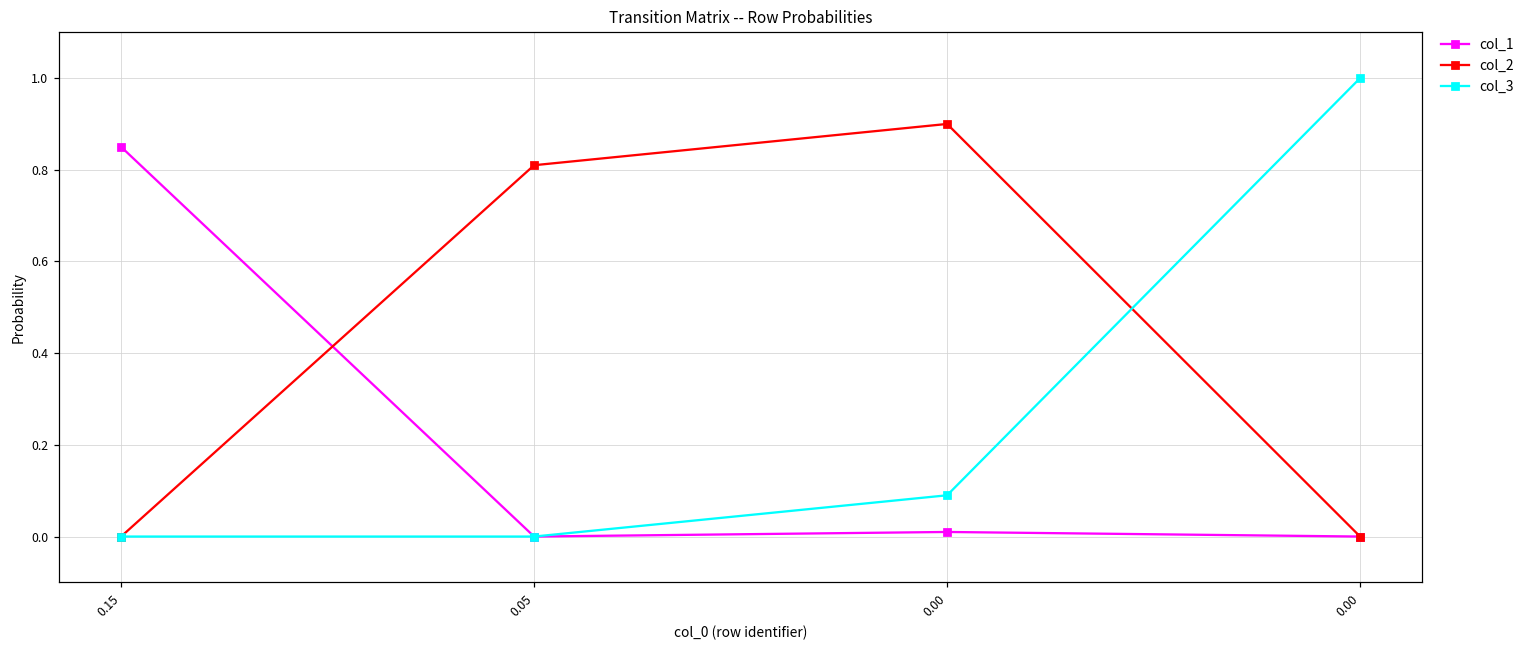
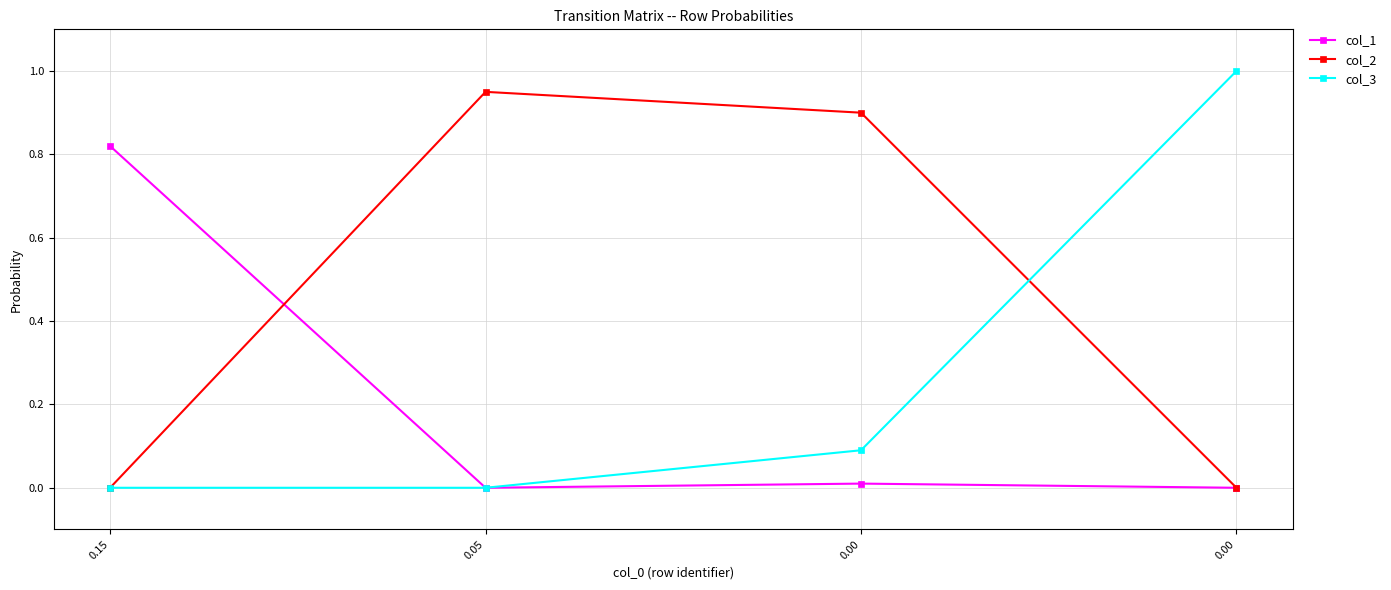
  {
    "col_1": {
-     "0.15": 0.85
+     "0.15": 0.82
    },
    "col_2": {
-     "0.05": 0.81
+     "0.05": 0.95
    }
  }
